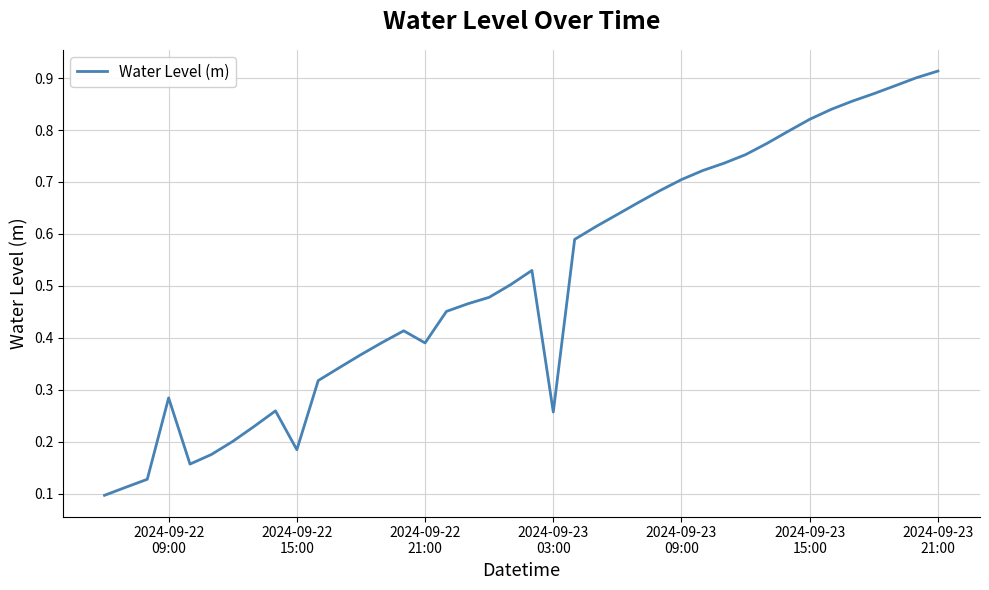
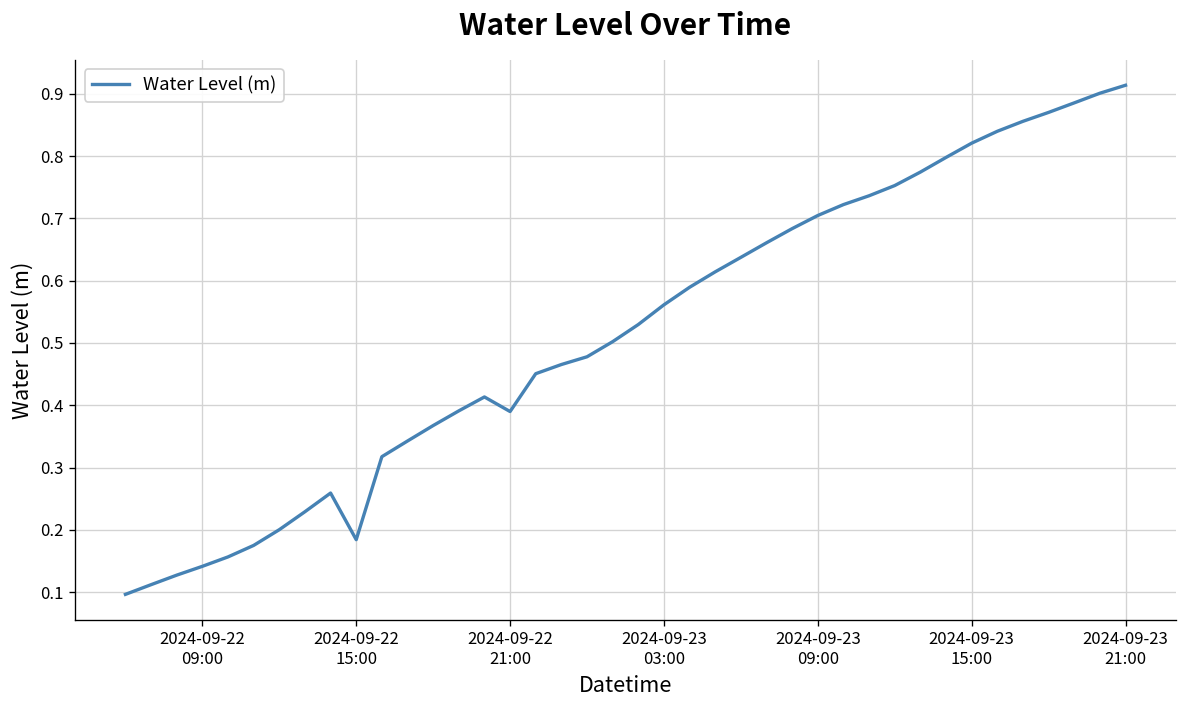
  {
-   "2024-09-22 09:00": 0.28,
+   "2024-09-22 09:00": 0.14,
    "2024-09-22 15:00": 0.18,
    "2024-09-22 21:00": 0.39,
-   "2024-09-23 03:00": 0.26,
+   "2024-09-23 03:00": 0.56,
    "2024-09-23 09:00": 0.70,
    "2024-09-23 15:00": 0.82,
    "2024-09-23 21:00": 0.91
  }
